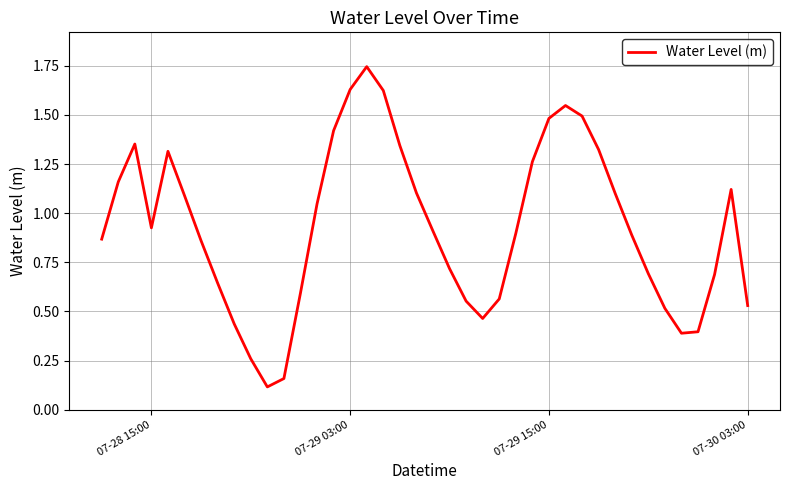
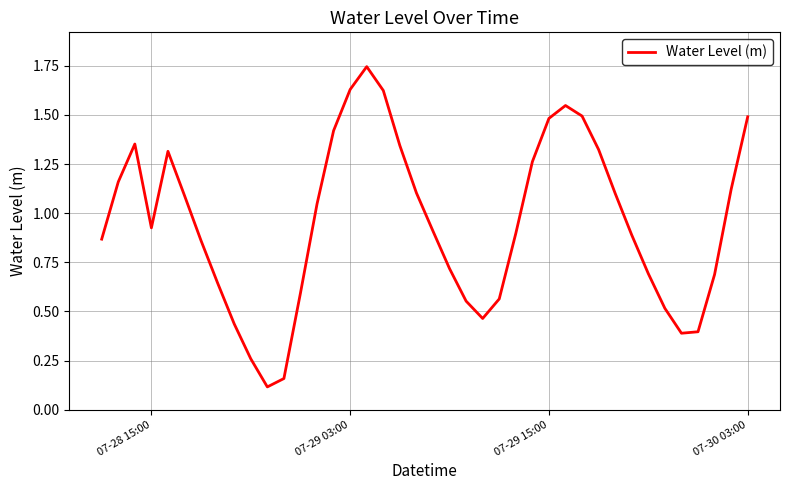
  {
    "07-28 15:00": 0.93,
    "07-29 03:00": 1.63,
    "07-29 15:00": 1.48,
-   "07-30 03:00": 0.53
+   "07-30 03:00": 1.49
  }
